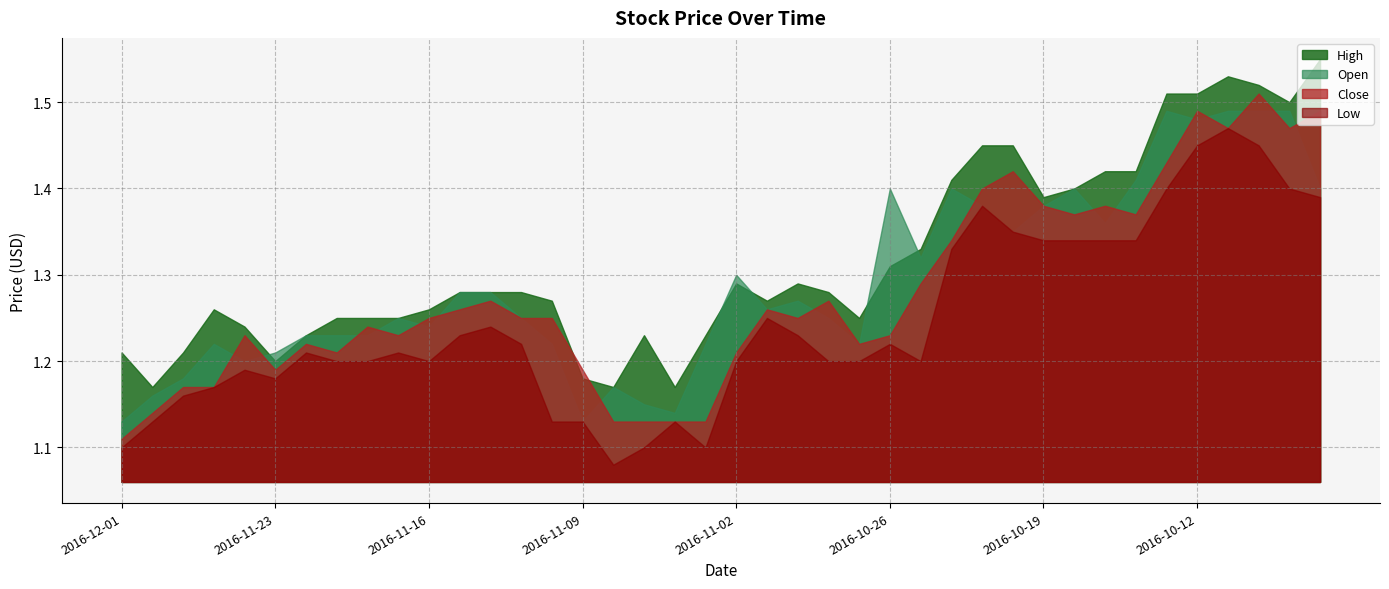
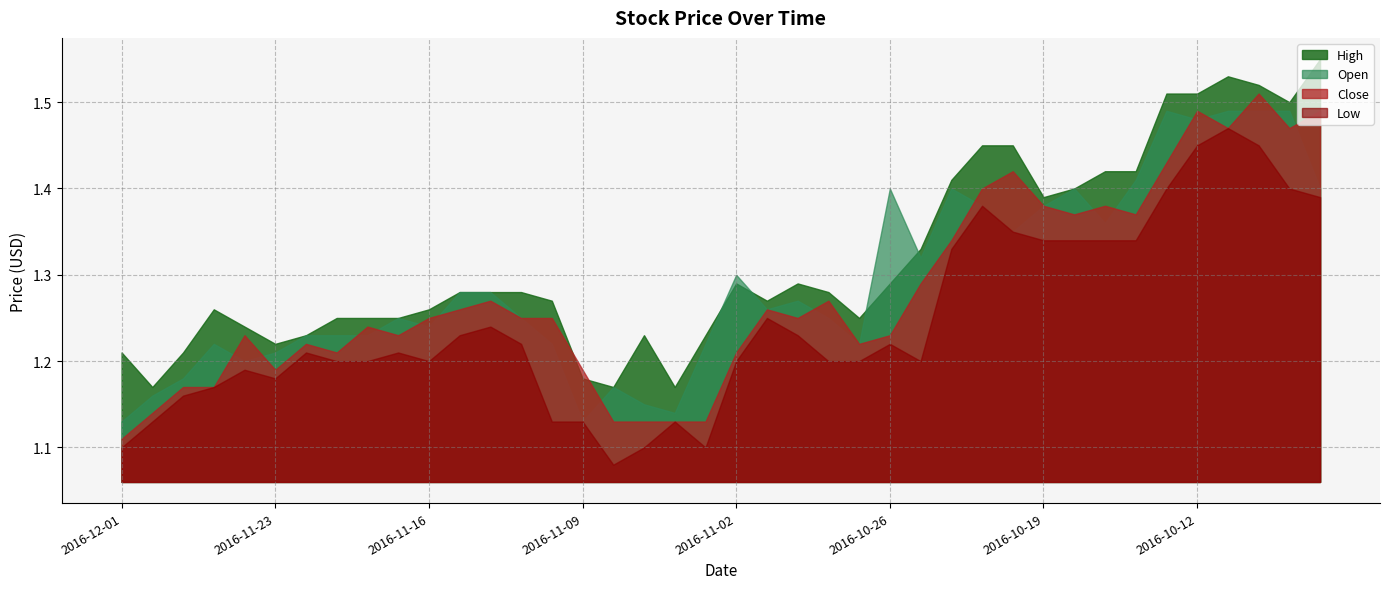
  {
    "High": {
      "2016-12-01": 1.21,
-     "2016-11-23": 1.20,
+     "2016-11-23": 1.22,
      "2016-11-16": 1.26,
      "2016-11-09": 1.18,
      "2016-11-02": 1.29,
-     "2016-10-26": 1.31,
+     "2016-10-26": 1.29,
      "2016-10-19": 1.39,
      "2016-10-12": 1.51
    },
    "Open": {
      "2016-12-01": 1.13,
      "2016-11-23": 1.21,
      "2016-11-16": 1.24,
      "2016-11-02": 1.30,
      "2016-10-26": 1.40,
      "2016-10-12": 1.48
    }
  }
